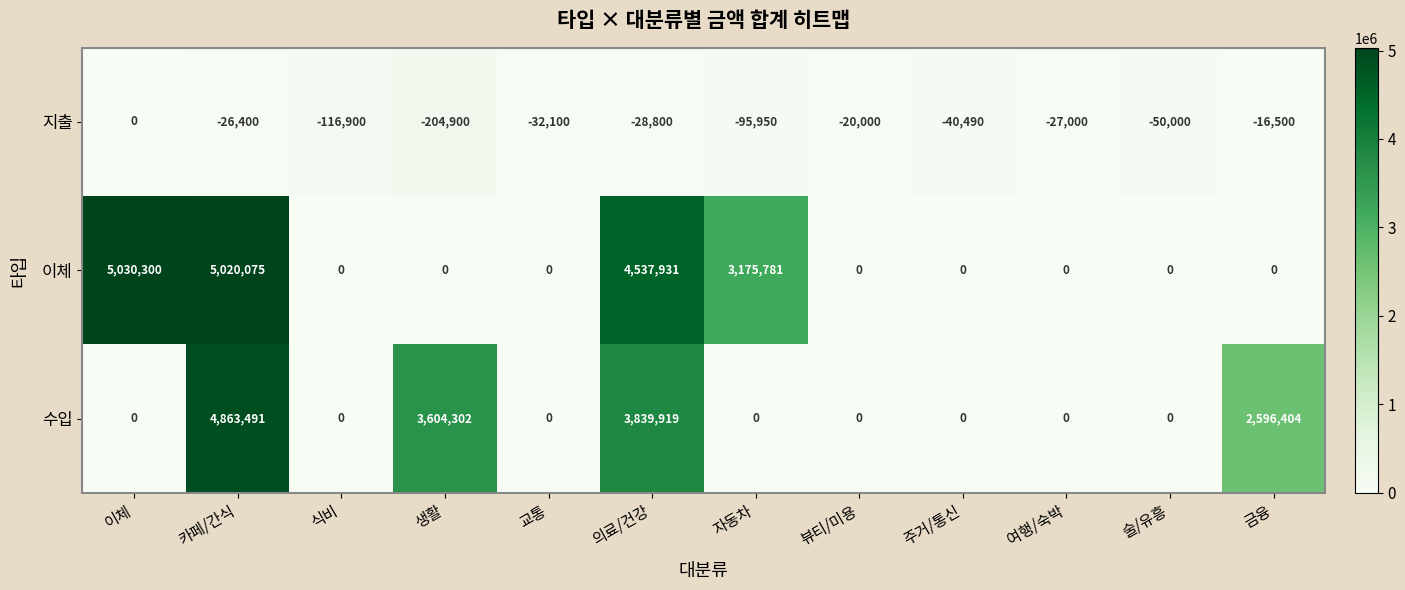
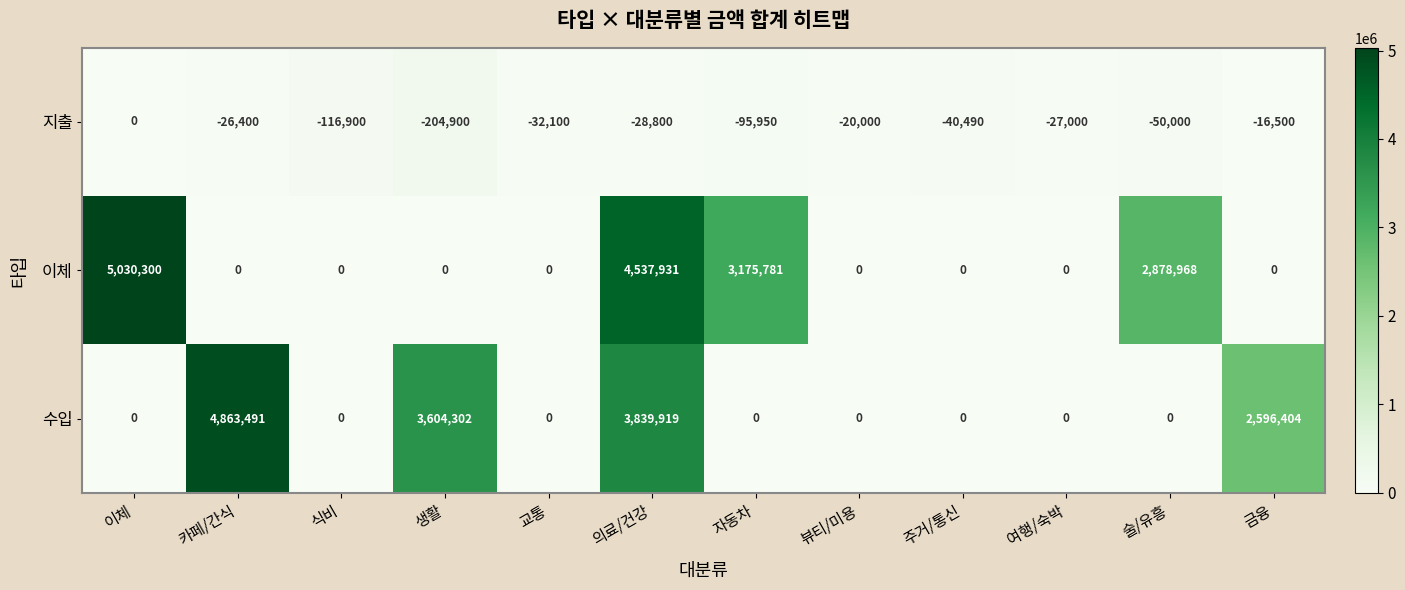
  {
    "지출": {
      "이체": "0",
      "카페/간식": "-26,400",
      "식비": "-116,900",
      "생활": "-204,900",
      "교통": "-32,100",
      "의료/건강": "-28,800",
      "자동차": "-95,950",
      "뷰티/미용": "-20,000",
      "주거/통신": "-40,490",
      "여행/숙박": "-27,000",
      "술/유흥": "-50,000",
      "금융": "-16,500"
    },
    "이체": {
      "이체": "5,030,300",
-     "카페/간식": "5,020,075",
+     "카페/간식": "0",
      "식비": "0",
      "생활": "0",
      "교통": "0",
      "의료/건강": "4,537,931",
      "자동차": "3,175,781",
      "뷰티/미용": "0",
      "주거/통신": "0",
      "여행/숙박": "0",
-     "술/유흥": "0",
+     "술/유흥": "2,878,968",
      "금융": "0"
    },
    "수입": {
      "이체": "0",
      "카페/간식": "4,863,491",
      "식비": "0",
      "생활": "3,604,302",
      "교통": "0",
      "의료/건강": "3,839,919",
      "자동차": "0",
      "뷰티/미용": "0",
      "주거/통신": "0",
      "여행/숙박": "0",
      "술/유흥": "0",
      "금융": "2,596,404"
    }
  }
